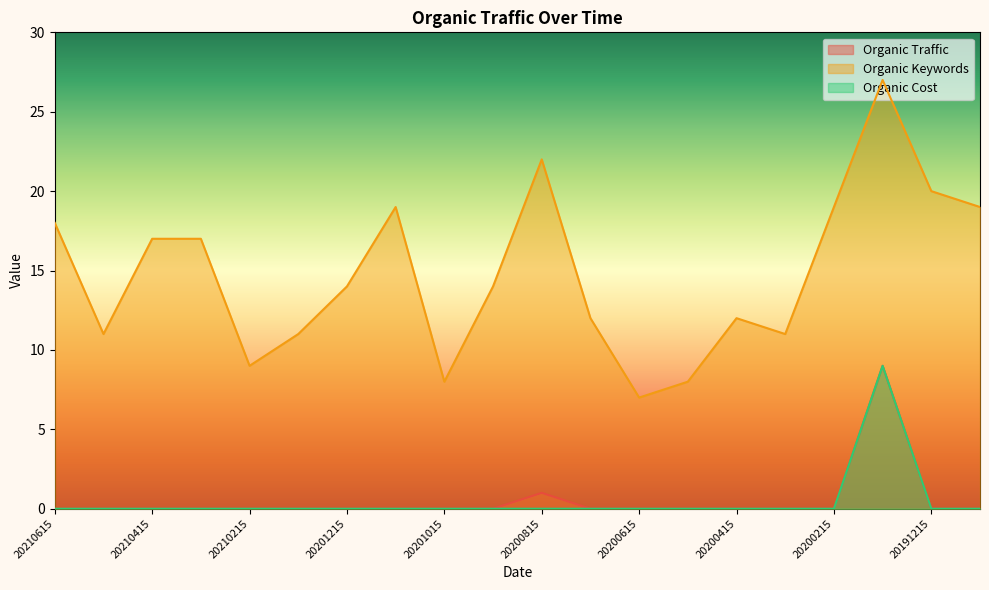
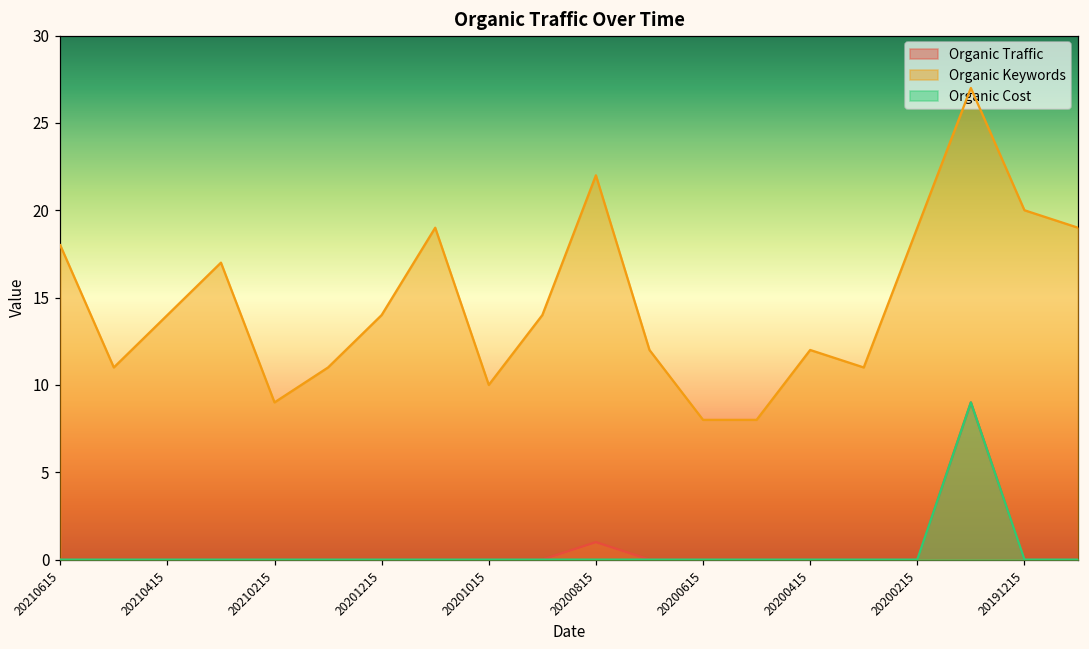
  {
    "Organic Traffic": {
      "20200815": 1
    },
    "Organic Keywords": {
      "20210615": 18,
-     "20210415": 17,
+     "20210415": 14,
      "20210215": 9,
      "20201215": 14,
-     "20201015": 8,
+     "20201015": 10,
      "20200815": 22,
-     "20200615": 7,
+     "20200615": 8,
      "20200415": 12,
      "20200215": 19,
      "20191215": 20
    },
    "Organic Cost": {
      "20200815": 0
    }
  }
